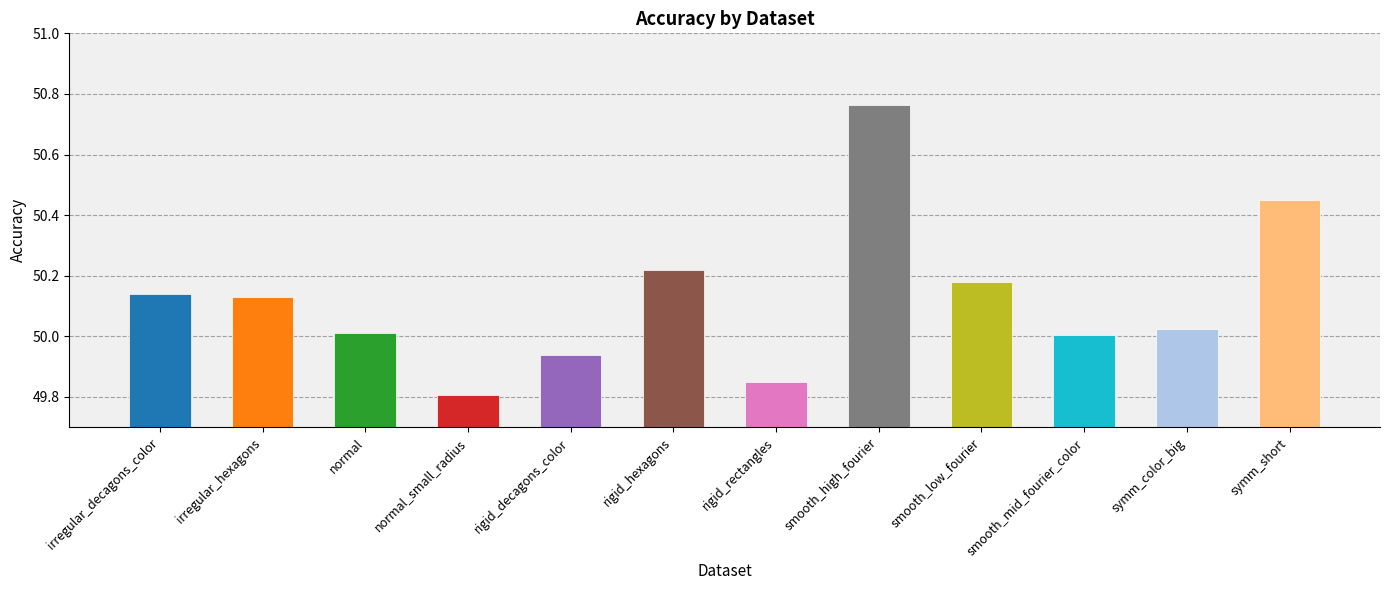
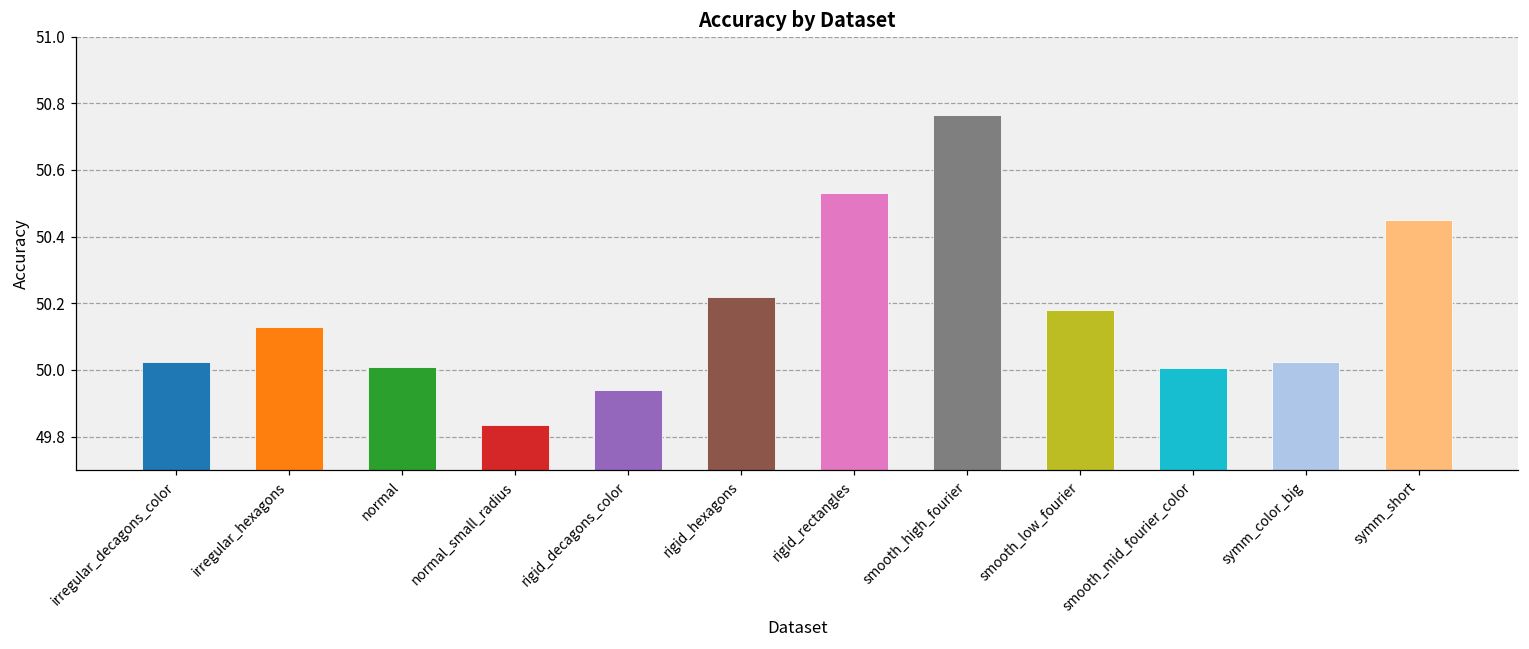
  {
-   "irregular_decagons_color": 50.14,
+   "irregular_decagons_color": 50.03,
    "irregular_hexagons": 50.13,
    "normal": 50.01,
-   "normal_small_radius": 49.81,
+   "normal_small_radius": 49.84,
    "rigid_decagons_color": 49.94,
    "rigid_hexagons": 50.22,
-   "rigid_rectangles": 49.85,
+   "rigid_rectangles": 50.53,
    "smooth_high_fourier": 50.77,
    "smooth_low_fourier": 50.18,
    "smooth_mid_fourier_color": 50.01,
    "symm_color_big": 50.03,
    "symm_short": 50.45
  }
